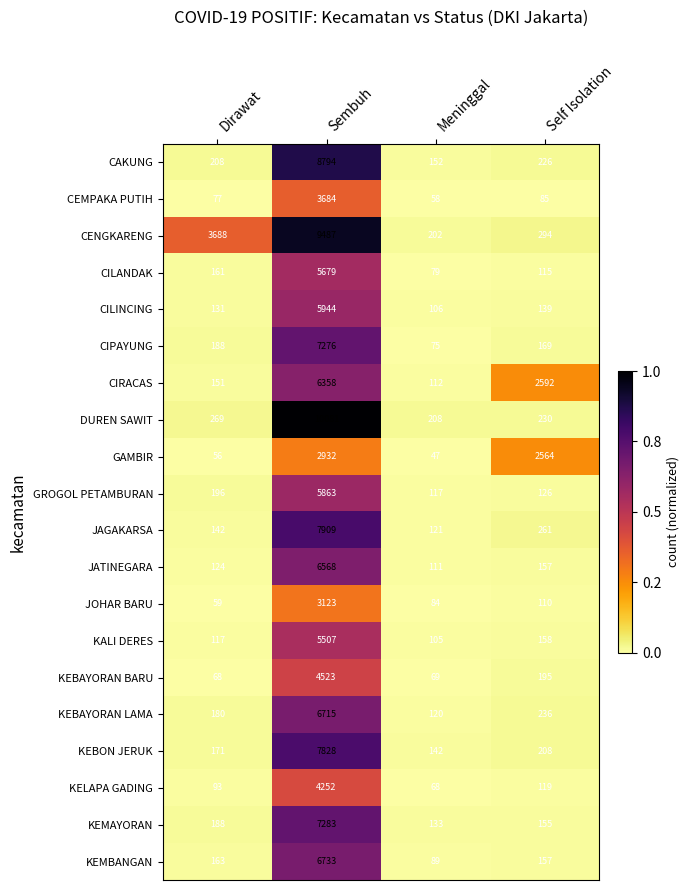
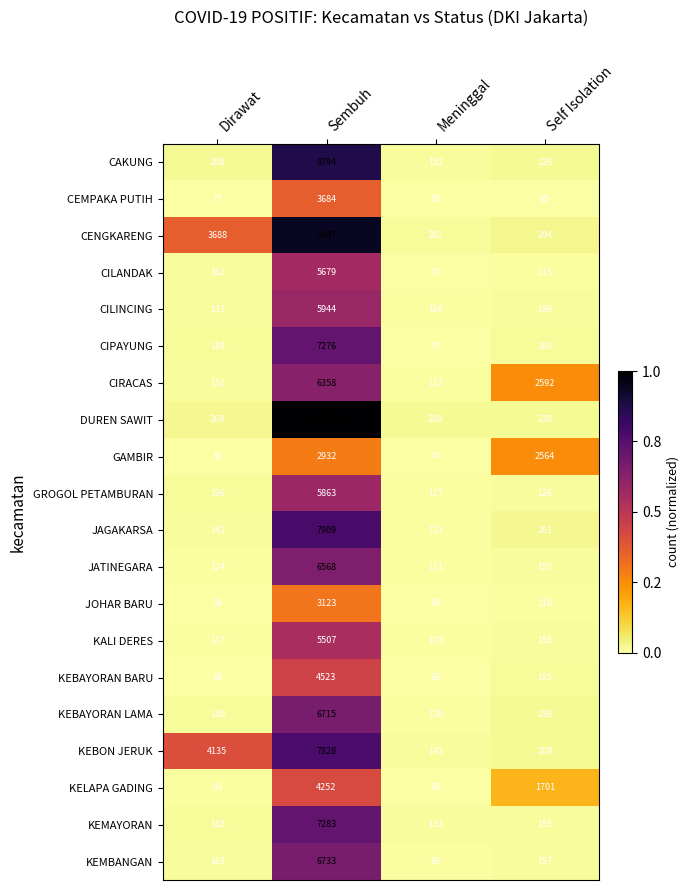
  {
    "CAKUNG": {
      "Dirawat": 208,
      "Sembuh": 8794,
      "Meninggal": 152,
      "Self Isolation": 226
    },
    "CEMPAKA PUTIH": {
      "Dirawat": 77,
      "Sembuh": 3684,
      "Meninggal": 58,
      "Self Isolation": 85
    },
    "CENGKARENG": {
      "Dirawat": 3688,
      "Meninggal": 202,
      "Self Isolation": 294
    },
    "CILANDAK": {
      "Dirawat": 161,
      "Sembuh": 5679,
      "Meninggal": 79,
      "Self Isolation": 115
    },
    "CILINCING": {
      "Dirawat": 131,
      "Sembuh": 5944,
      "Meninggal": 106,
      "Self Isolation": 139
    },
    "CIPAYUNG": {
      "Dirawat": 188,
      "Sembuh": 7276,
      "Meninggal": 75,
      "Self Isolation": 169
    },
    "CIRACAS": {
      "Dirawat": 151,
      "Sembuh": 6358,
      "Meninggal": 112,
      "Self Isolation": 2592
    },
    "DUREN SAWIT": {
      "Dirawat": 269,
      "Meninggal": 208,
      "Self Isolation": 230
    },
    "GAMBIR": {
      "Dirawat": 56,
      "Sembuh": 2932,
      "Meninggal": 47,
      "Self Isolation": 2564
    },
    "GROGOL PETAMBURAN": {
      "Dirawat": 196,
      "Sembuh": 5863,
      "Meninggal": 117,
      "Self Isolation": 126
    },
    "JAGAKARSA": {
      "Dirawat": 142,
      "Sembuh": 7909,
      "Meninggal": 121,
      "Self Isolation": 261
    },
    "JATINEGARA": {
      "Dirawat": 124,
      "Sembuh": 6568,
      "Meninggal": 111,
      "Self Isolation": 157
    },
    "JOHAR BARU": {
      "Dirawat": 59,
      "Sembuh": 3123,
      "Meninggal": 84,
      "Self Isolation": 110
    },
    "KALI DERES": {
      "Dirawat": 117,
      "Sembuh": 5507,
      "Meninggal": 105,
      "Self Isolation": 158
    },
    "KEBAYORAN BARU": {
      "Dirawat": 68,
      "Sembuh": 4523,
      "Meninggal": 69,
      "Self Isolation": 195
    },
    "KEBAYORAN LAMA": {
      "Dirawat": 180,
      "Sembuh": 6715,
      "Meninggal": 120,
      "Self Isolation": 236
    },
    "KEBON JERUK": {
-     "Dirawat": 171,
+     "Dirawat": 4135,
      "Sembuh": 7828,
      "Meninggal": 142,
      "Self Isolation": 208
    },
    "KELAPA GADING": {
      "Dirawat": 93,
      "Sembuh": 4252,
      "Meninggal": 68,
-     "Self Isolation": 119
+     "Self Isolation": 1701
    },
    "KEMAYORAN": {
      "Dirawat": 188,
      "Sembuh": 7283,
      "Meninggal": 133,
      "Self Isolation": 155
    },
    "KEMBANGAN": {
      "Dirawat": 163,
      "Sembuh": 6733,
      "Meninggal": 89,
      "Self Isolation": 157
    }
  }
